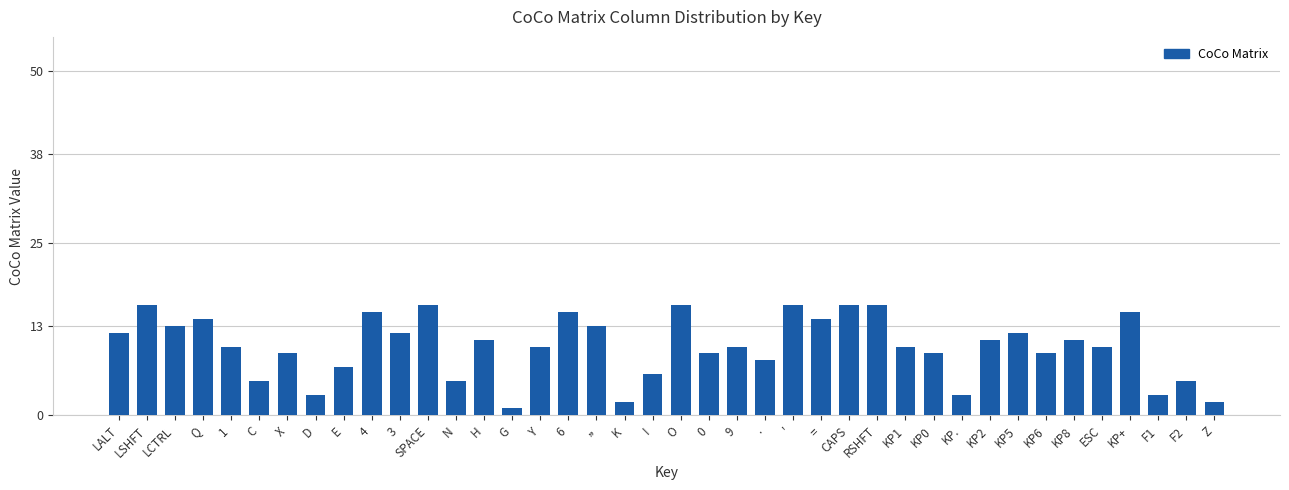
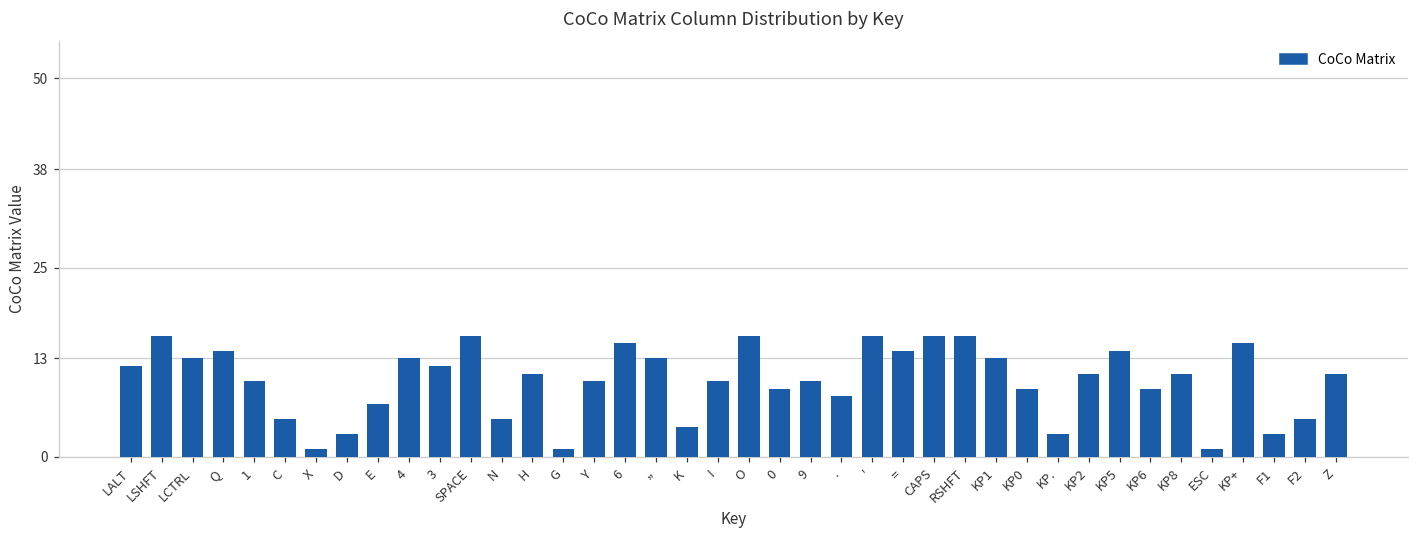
  {
    "LALT": 12,
    "LSHFT": 16,
    "LCTRL": 13,
    "Q": 14,
    "1": 10,
    "C": 5,
-   "X": 9,
+   "X": 1,
    "D": 3,
    "E": 7,
-   "4": 15,
+   "4": 13,
    "3": 12,
    "SPACE": 16,
    "N": 5,
    "H": 11,
    "G": 1,
    "Y": 10,
    "6": 15,
    ",,": 13,
-   "K": 2,
-   "I": 6,
+   "K": 4,
+   "I": 10,
    "O": 16,
    "0": 9,
    "9": 10,
    ".": 8,
    "'": 16,
    "=": 14,
    "CAPS": 16,
    "RSHFT": 16,
-   "KP1": 10,
+   "KP1": 13,
    "KP0": 9,
    "KP.": 3,
    "KP2": 11,
-   "KP5": 12,
+   "KP5": 14,
    "KP6": 9,
    "KP8": 11,
-   "ESC": 10,
+   "ESC": 1,
    "KP+": 15,
    "F1": 3,
    "F2": 5,
-   "Z": 2
+   "Z": 11
  }
